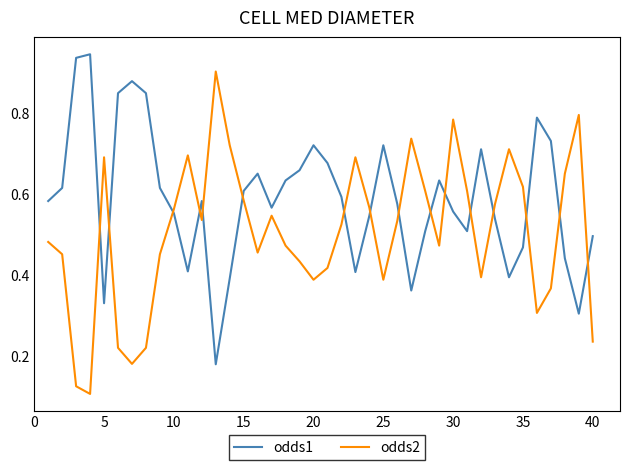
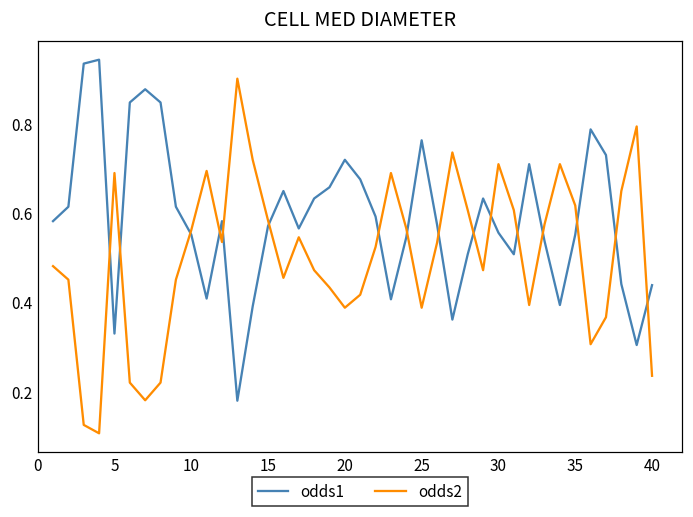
  {
    "odds1": {
      "5": 0.33,
      "10": 0.55,
-     "15": 0.61,
+     "15": 0.57,
      "20": 0.72,
-     "25": 0.72,
+     "25": 0.76,
      "30": 0.56,
-     "35": 0.47,
-     "40": 0.50
+     "35": 0.55,
+     "40": 0.44
    },
    "odds2": {
      "5": 0.69,
      "10": 0.56,
      "15": 0.58,
      "20": 0.39,
      "25": 0.39,
-     "30": 0.78,
+     "30": 0.71,
      "35": 0.62,
      "40": 0.24
    }
  }
